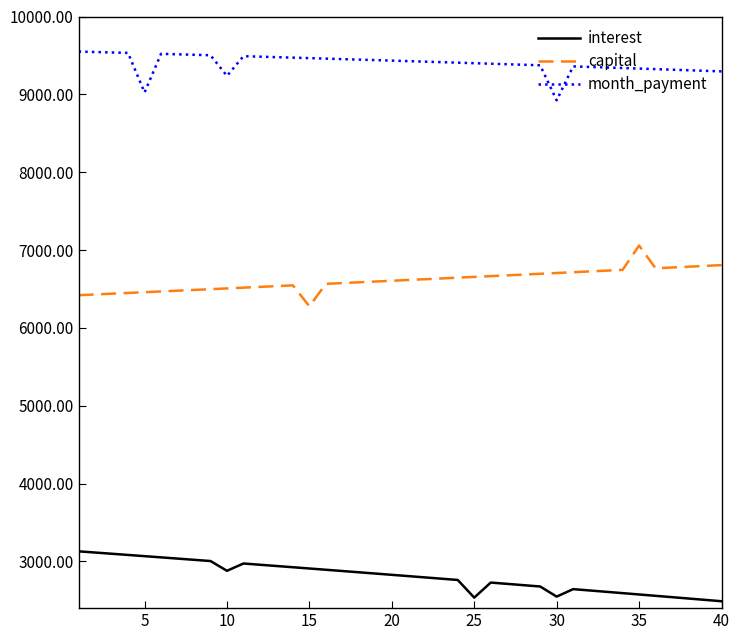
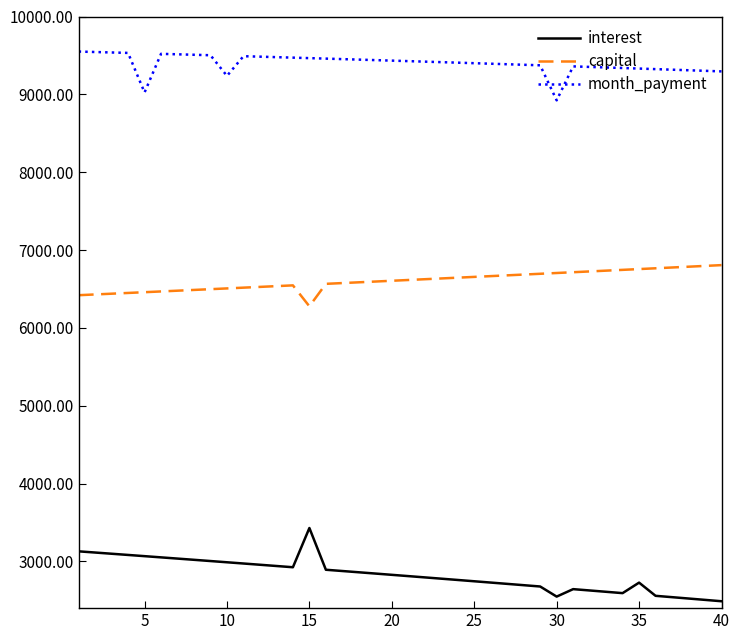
  {
    "interest": {
      "5": 3100,
-     "10": 2900,
-     "15": 2900,
+     "10": 3000,
+     "15": 3400,
      "20": 2800,
-     "25": 2500,
+     "25": 2700,
      "30": 2500,
-     "35": 2600,
+     "35": 2700,
      "40": 2500
    },
    "capital": {
      "5": 6500,
      "10": 6500,
      "15": 6300,
      "20": 6600,
      "25": 6700,
      "30": 6700,
-     "35": 7100,
+     "35": 6800,
      "40": 6800
    },
    "month_payment": {
      "5": 9000,
      "10": 9200,
      "15": 9500,
      "20": 9400,
      "25": 9400,
      "30": 8900,
      "35": 9300,
      "40": 9300
    }
  }
